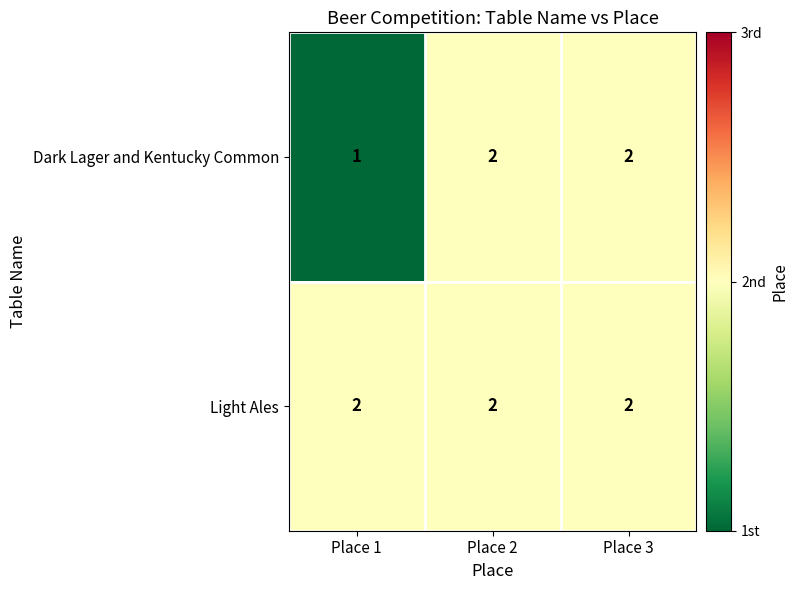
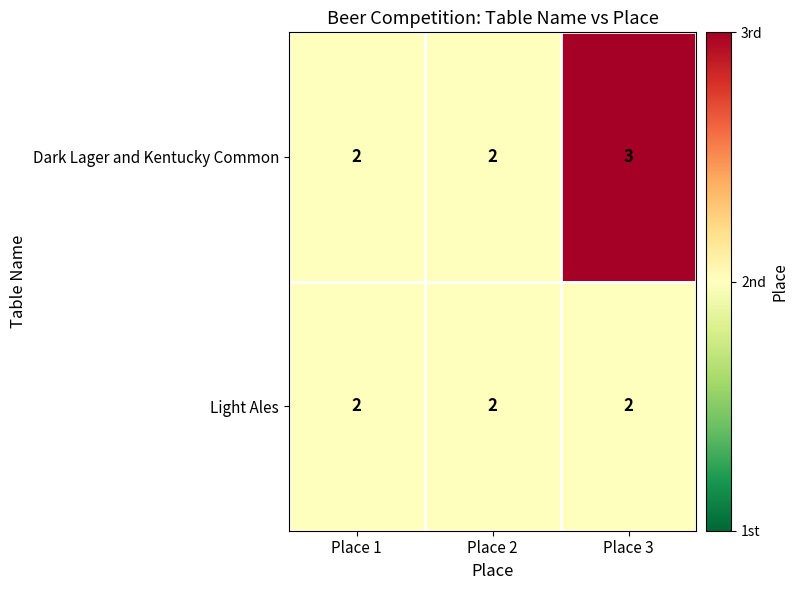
  {
    "Dark Lager and Kentucky Common": {
-     "Place 1": 1,
+     "Place 1": 2,
      "Place 2": 2,
-     "Place 3": 2
+     "Place 3": 3
    },
    "Light Ales": {
      "Place 1": 2,
      "Place 2": 2,
      "Place 3": 2
    }
  }
